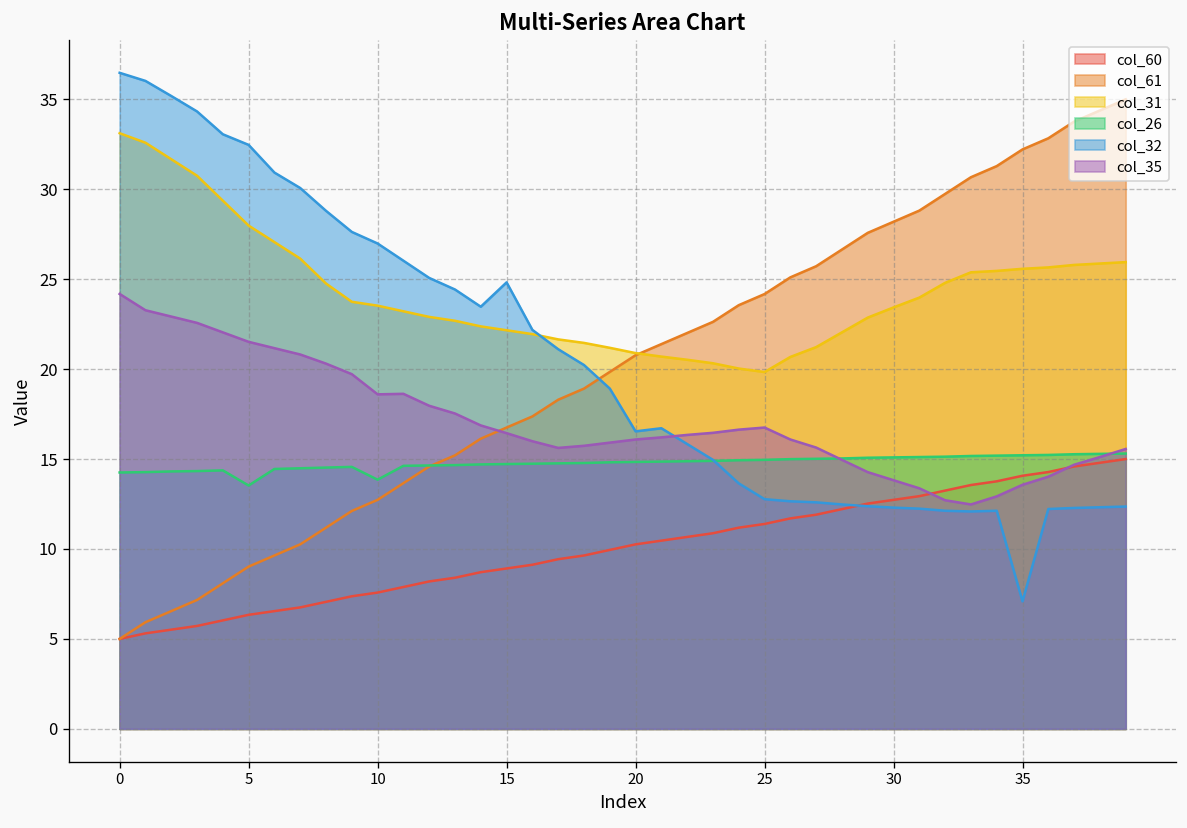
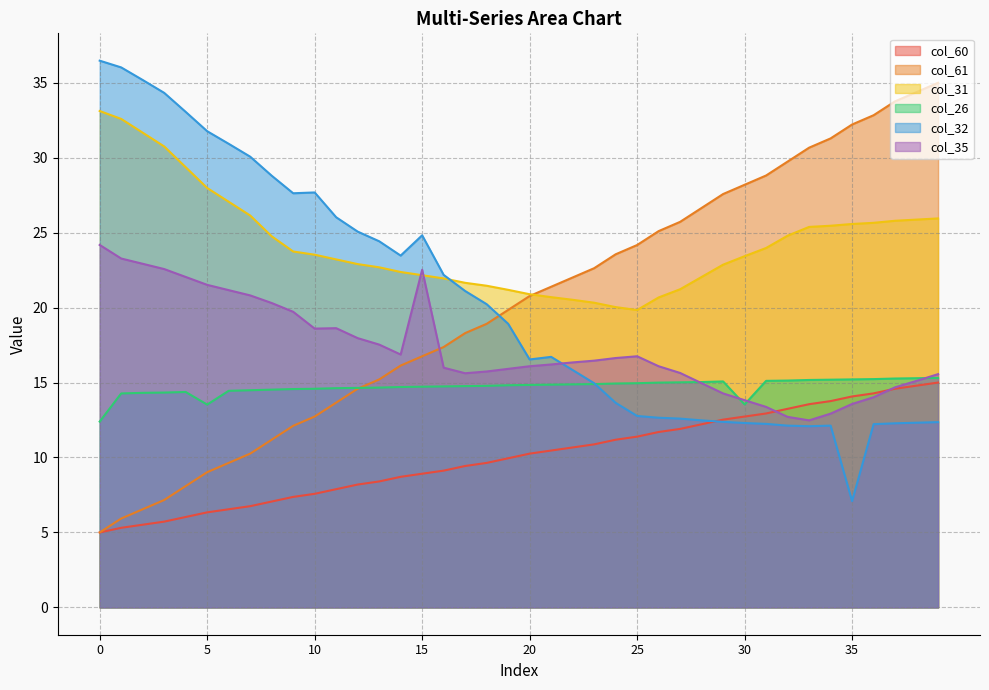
  {
    "col_26": {
-     "0": 14.3,
+     "0": 12.4,
      "5": 13.5,
-     "10": 13.9,
+     "10": 14.6,
      "15": 14.7,
      "20": 14.8,
      "25": 15.0,
-     "30": 15.1,
+     "30": 13.5,
      "35": 15.2
    },
    "col_32": {
      "0": 36.5,
-     "5": 32.5,
-     "10": 27.0,
+     "5": 31.8,
+     "10": 27.7,
      "15": 24.8,
      "20": 16.5,
      "25": 12.8,
      "30": 12.3,
      "35": 7.1
    },
    "col_35": {
      "0": 24.2,
      "5": 21.5,
      "10": 18.6,
-     "15": 16.4,
+     "15": 22.5,
      "20": 16.1,
      "25": 16.8,
      "30": 13.8,
      "35": 13.6
    }
  }
